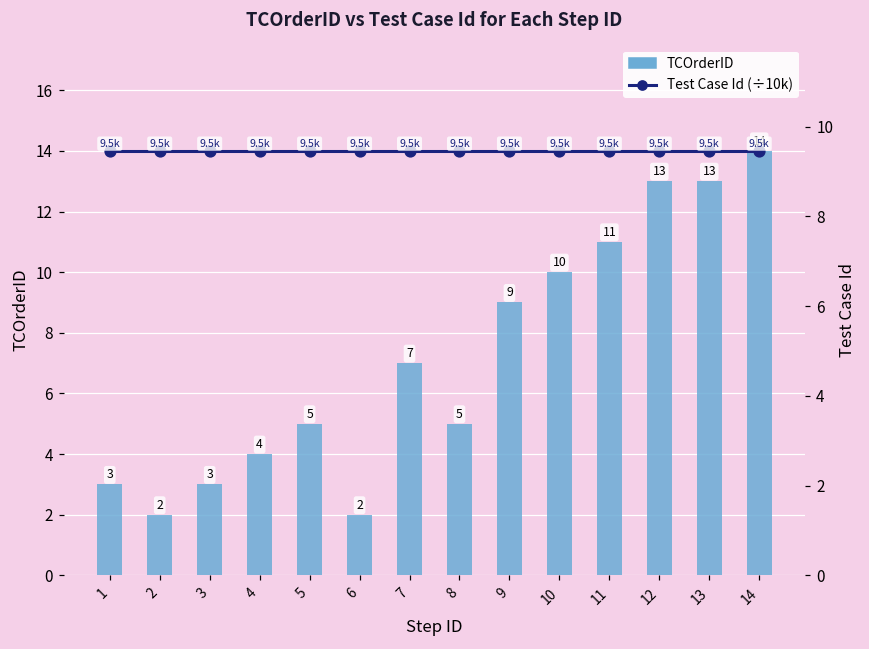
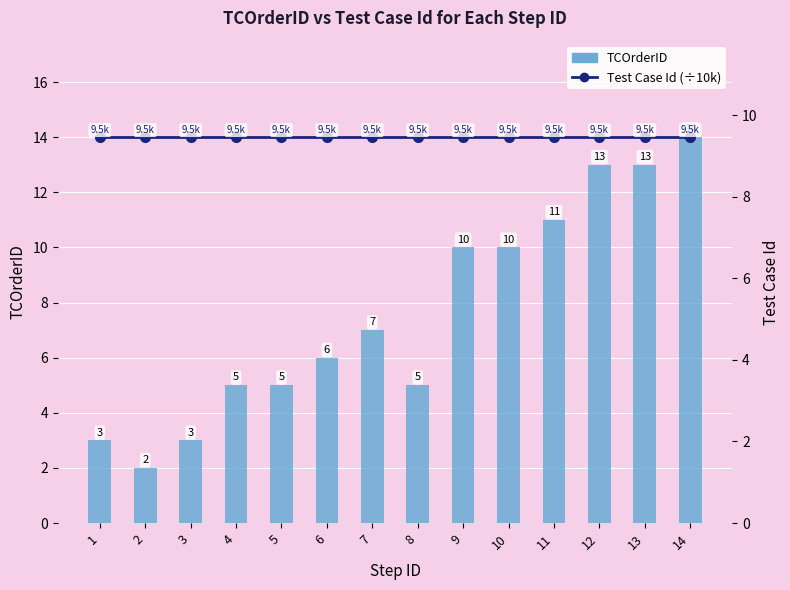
  {
    "TCOrderID": {
-     "4": 4,
-     "6": 2,
-     "9": 9
+     "4": 5,
+     "6": 6,
+     "9": 10
    }
  }
